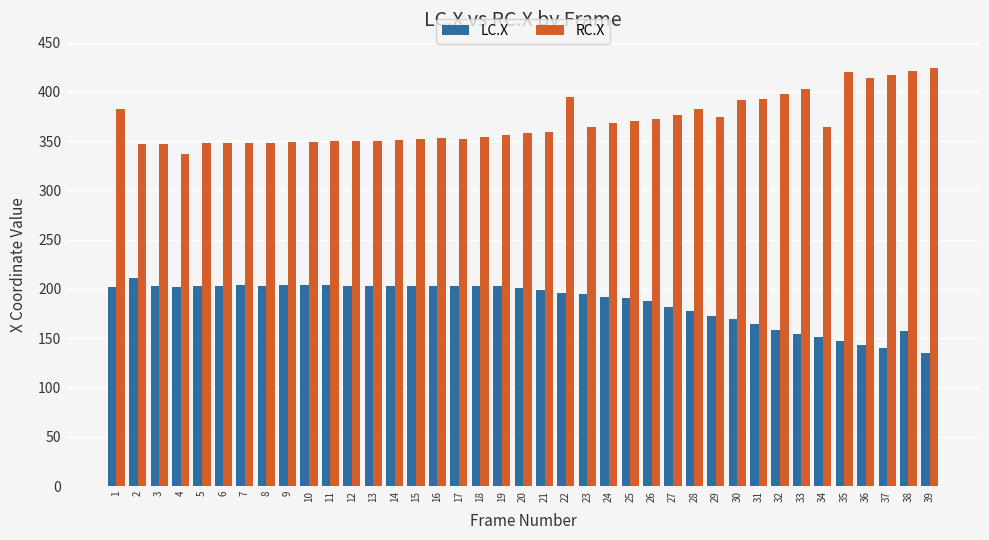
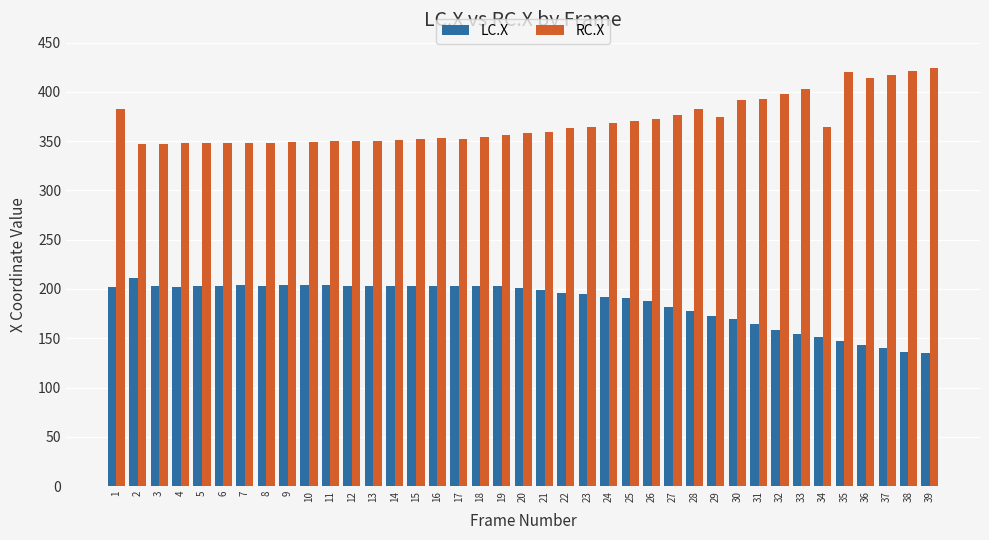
  {
    "LC.X": {
      "1": 200,
      "2": 210,
      "3": 200,
      "4": 200,
      "5": 200,
      "6": 200,
      "7": 200,
      "8": 200,
      "9": 200,
      "10": 200,
      "11": 200,
      "12": 200,
      "13": 200,
      "14": 200,
      "15": 200,
      "16": 200,
      "17": 200,
      "18": 200,
      "19": 200,
      "20": 200,
      "21": 200,
      "22": 200,
      "23": 200,
      "24": 190,
      "25": 190,
      "26": 190,
      "27": 180,
      "28": 180,
      "29": 170,
      "30": 170,
      "31": 160,
      "32": 160,
      "33": 150,
      "34": 150,
      "35": 150,
      "36": 140,
      "37": 140,
-     "38": 160,
+     "38": 140,
      "39": 140
    },
    "RC.X": {
      "1": 380,
      "2": 350,
      "3": 350,
-     "4": 340,
+     "4": 350,
      "5": 350,
      "6": 350,
      "7": 350,
      "8": 350,
      "9": 350,
      "10": 350,
      "11": 350,
      "12": 350,
      "13": 350,
      "14": 350,
      "15": 350,
      "16": 350,
      "17": 350,
      "18": 350,
      "19": 360,
      "20": 360,
      "21": 360,
-     "22": 400,
+     "22": 360,
      "23": 360,
      "24": 370,
      "25": 370,
      "26": 370,
      "27": 380,
      "28": 380,
      "29": 380,
      "30": 390,
      "31": 390,
      "32": 400,
      "33": 400,
      "34": 360,
      "35": 420,
      "36": 410,
      "37": 420,
      "38": 420,
      "39": 420
    }
  }
